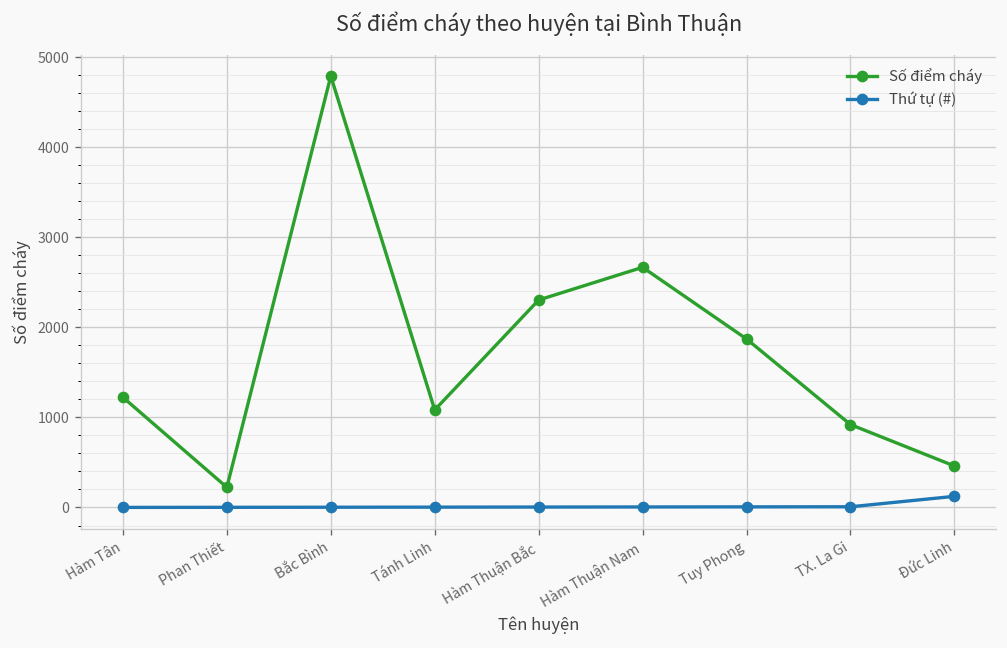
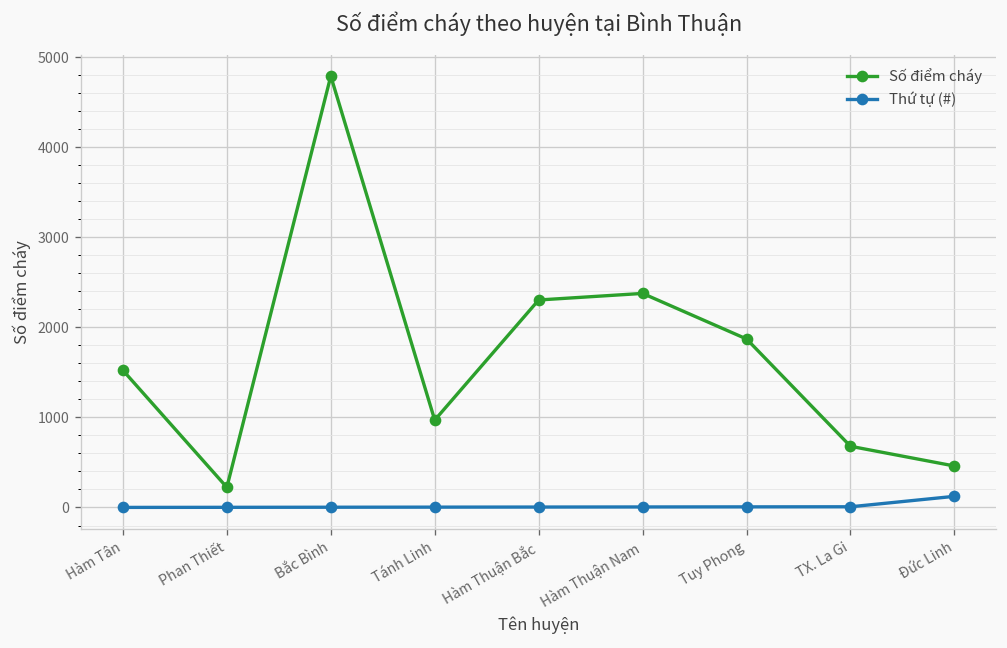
  {
    "Số điểm cháy": {
-     "Hàm Tân": 1200,
+     "Hàm Tân": 1500,
      "Phan Thiết": 200,
      "Bắc Bình": 4800,
-     "Tánh Linh": 1100,
+     "Tánh Linh": 1000,
      "Hàm Thuận Bắc": 2300,
-     "Hàm Thuận Nam": 2700,
+     "Hàm Thuận Nam": 2400,
      "Tuy Phong": 1900,
-     "TX. La Gi": 900,
+     "TX. La Gi": 700,
      "Đức Linh": 500
    },
    "Thứ tự (#)": {
      "Hàm Tân": 0,
      "Phan Thiết": 0,
      "Bắc Bình": 0,
      "Tánh Linh": 0,
      "Hàm Thuận Bắc": 0,
      "Hàm Thuận Nam": 0,
      "Tuy Phong": 0,
      "TX. La Gi": 0,
      "Đức Linh": 100
    }
  }
